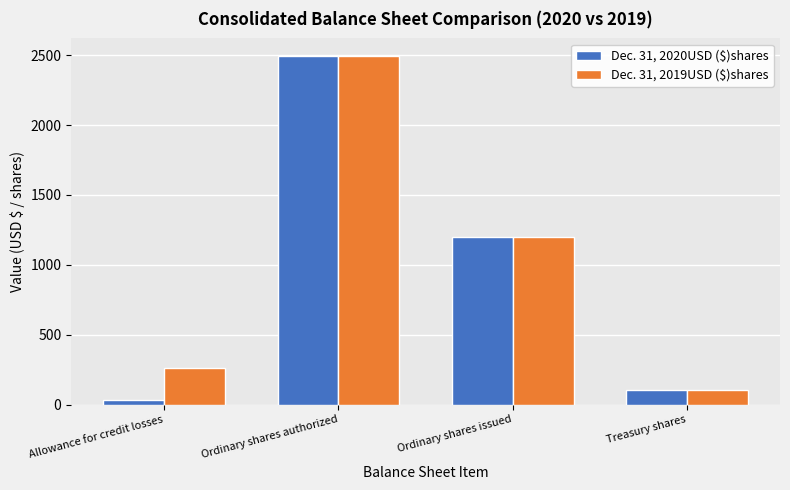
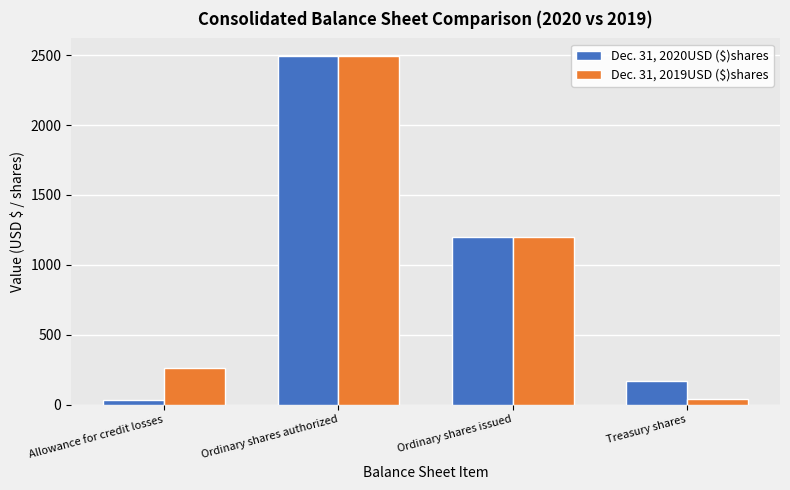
  {
    "Dec. 31, 2020USD ($)shares": {
      "Allowance for credit losses": 30,
      "Ordinary shares authorized": 2500,
      "Ordinary shares issued": 1200,
-     "Treasury shares": 110
+     "Treasury shares": 170
    },
    "Dec. 31, 2019USD ($)shares": {
      "Allowance for credit losses": 260,
      "Ordinary shares authorized": 2500,
      "Ordinary shares issued": 1200,
-     "Treasury shares": 110
+     "Treasury shares": 40
    }
  }
